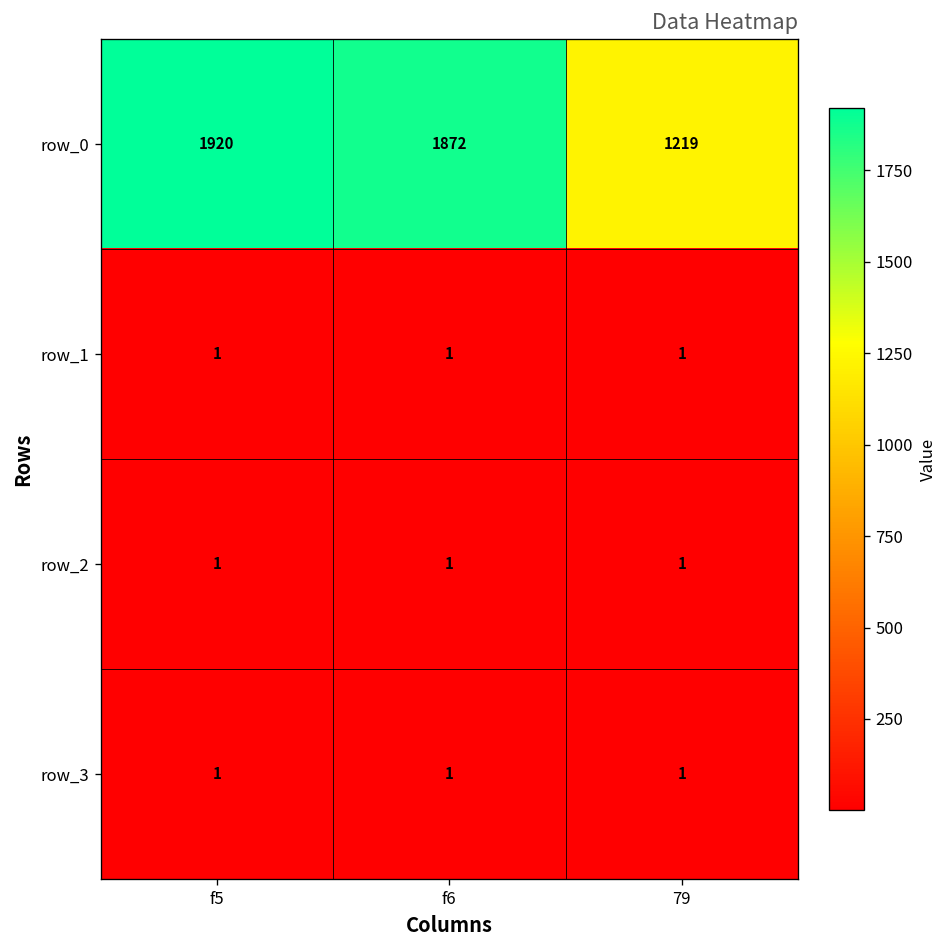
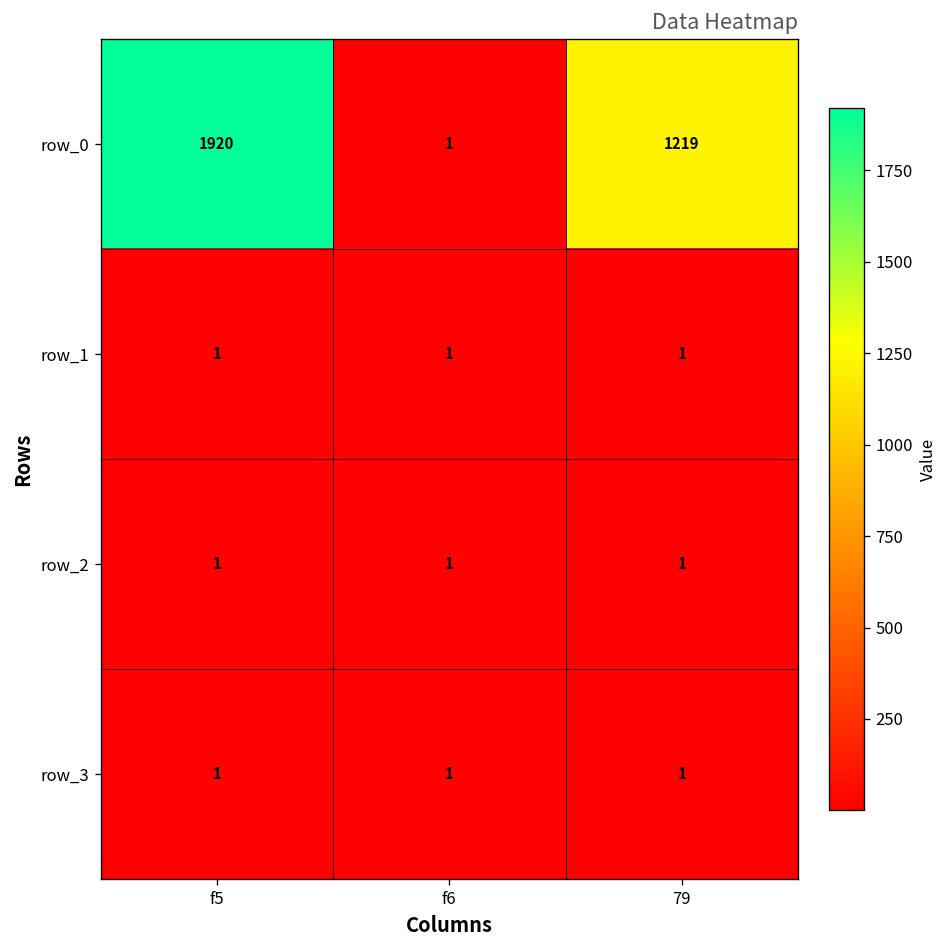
  {
    "row_0": {
      "f5": 1920,
-     "f6": 1872,
+     "f6": 1,
      "79": 1219
    },
    "row_1": {
      "f5": 1,
      "f6": 1,
      "79": 1
    },
    "row_2": {
      "f5": 1,
      "f6": 1,
      "79": 1
    },
    "row_3": {
      "f5": 1,
      "f6": 1,
      "79": 1
    }
  }
